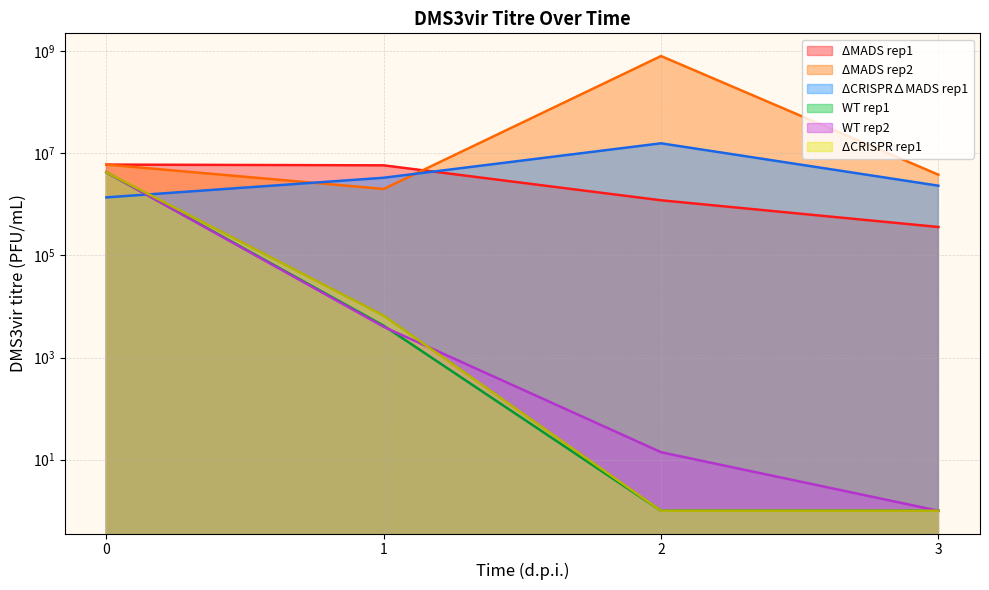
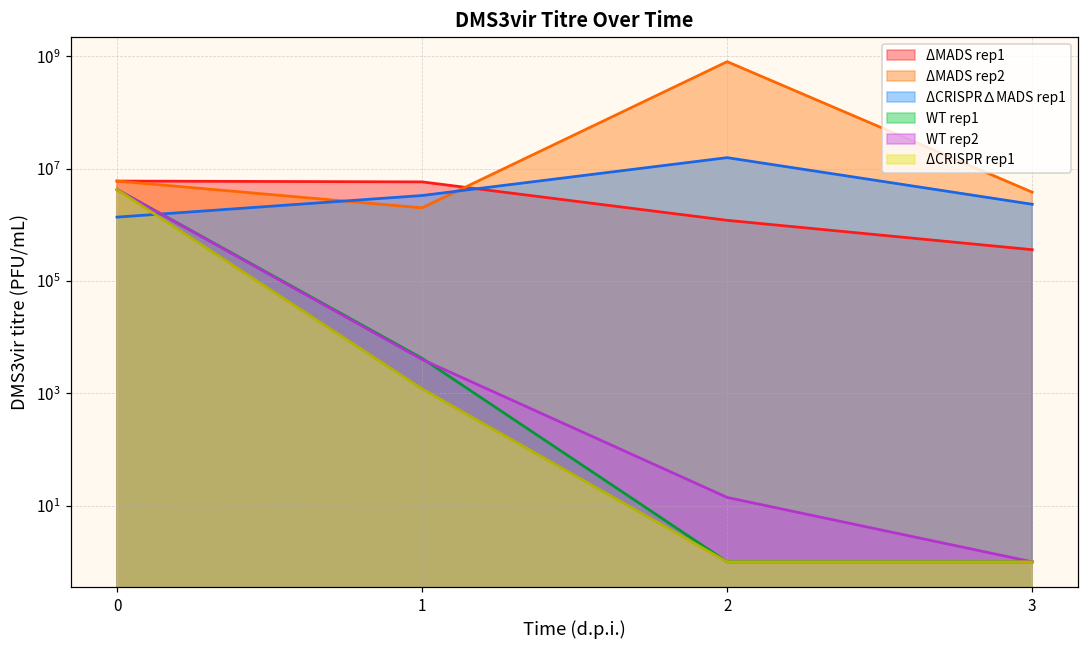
  {
    "ΔCRISPR∆MADS rep1": {
      "0": 1400000,
      "1": 3000000,
      "2": 16000000,
      "3": 2000000
    },
    "WT rep2": {
      "2": 14
    },
    "ΔCRISPR rep1": {
-     "1": 7000
+     "1": 1200
    }
  }
